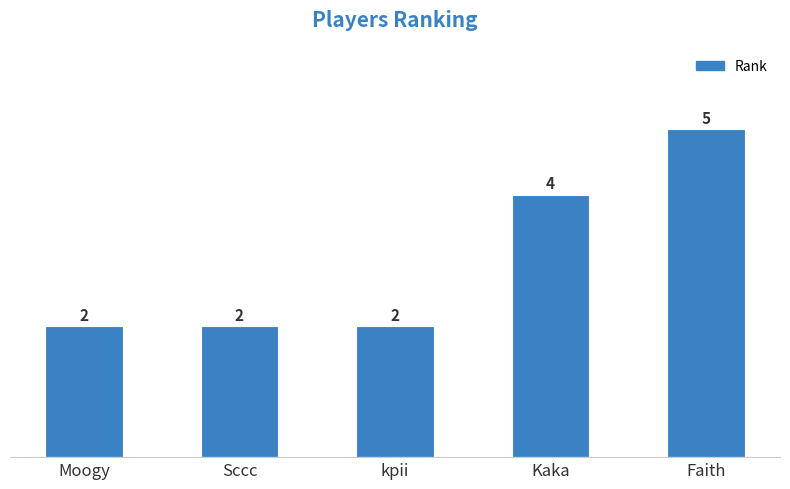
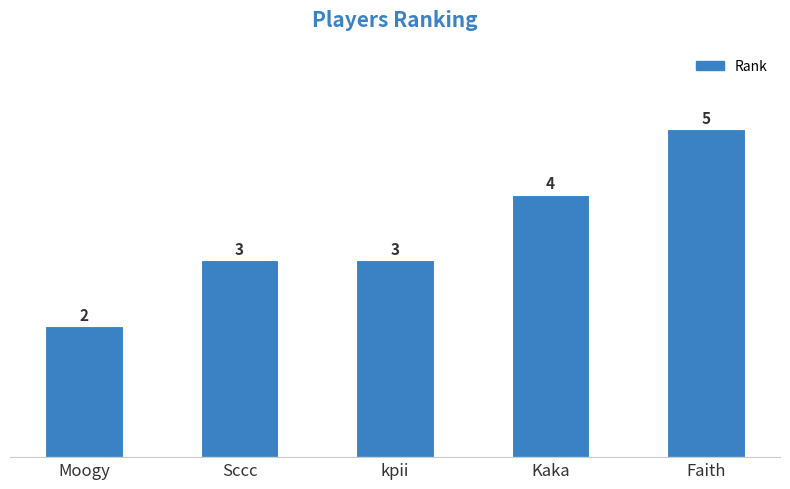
  {
    "Moogy": 2,
-   "Sccc": 2,
-   "kpii": 2,
+   "Sccc": 3,
+   "kpii": 3,
    "Kaka": 4,
    "Faith": 5
  }
